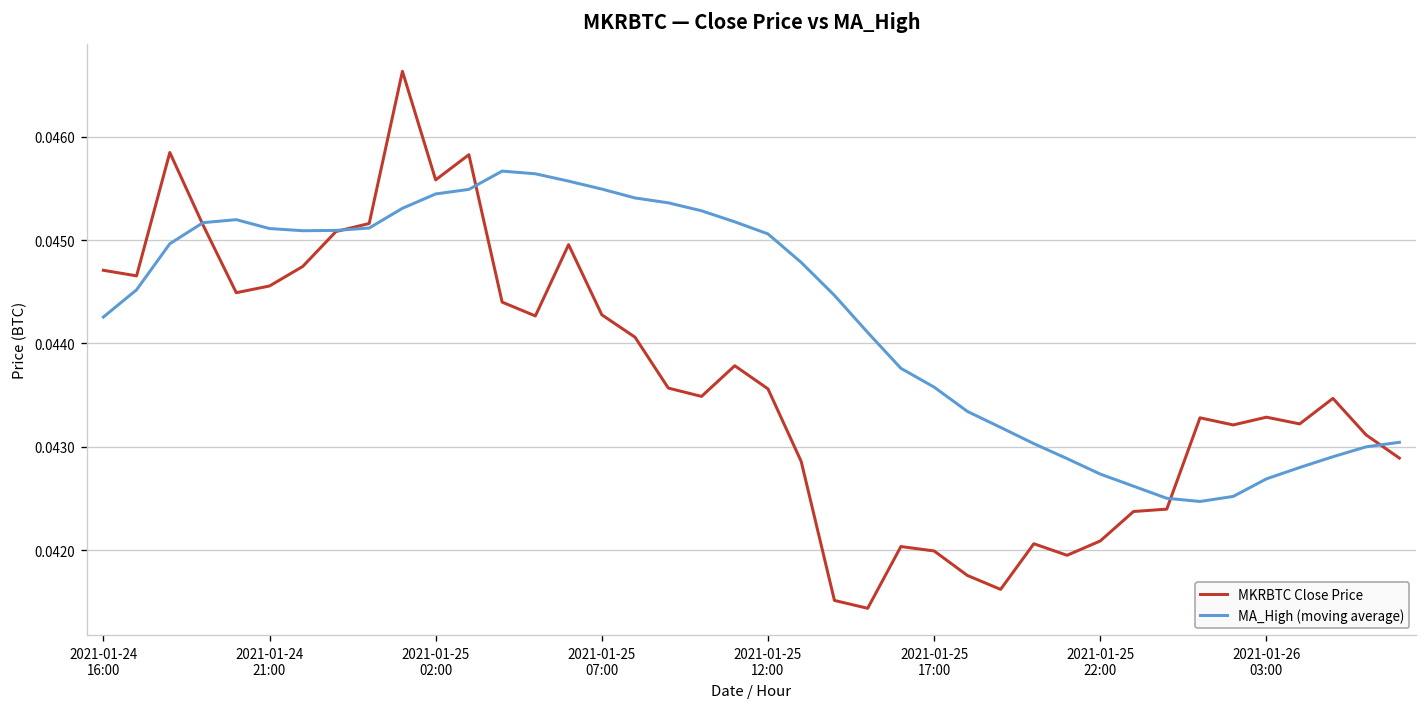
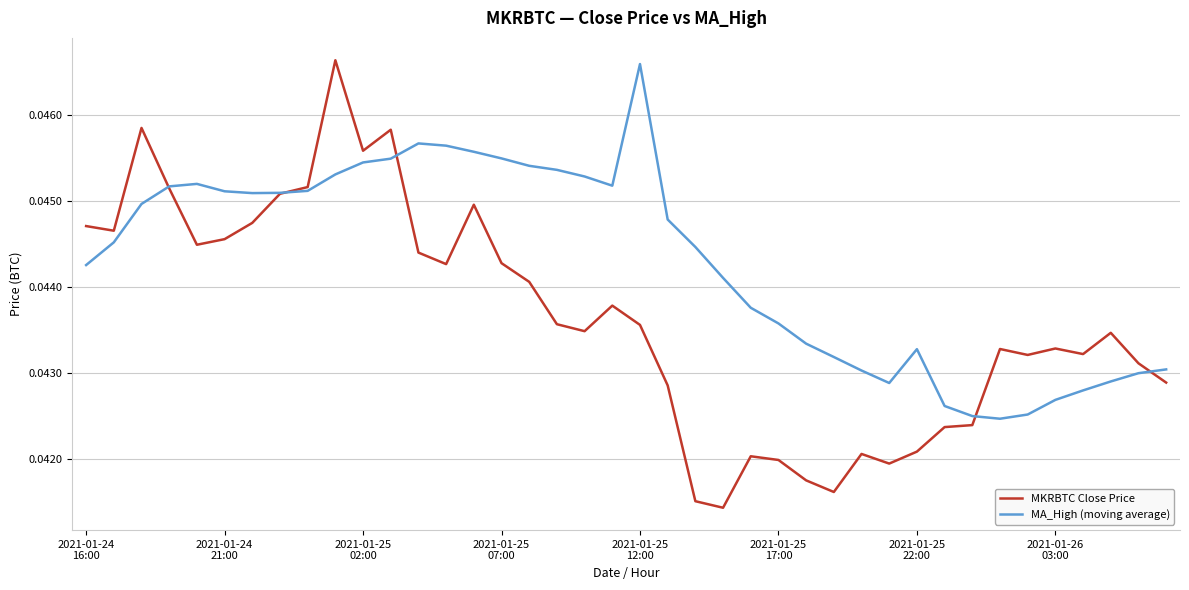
  {
    "MKRBTC Close Price": {
      "2021-01-24 16:00": 0.0447,
      "2021-01-24 21:00": 0.0446,
      "2021-01-25 02:00": 0.0456,
      "2021-01-25 07:00": 0.0443,
      "2021-01-25 12:00": 0.0436,
      "2021-01-25 17:00": 0.0420,
      "2021-01-25 22:00": 0.0421,
      "2021-01-26 03:00": 0.0433
    },
    "MA_High (moving average)": {
      "2021-01-24 16:00": 0.0443,
      "2021-01-24 21:00": 0.0451,
      "2021-01-25 02:00": 0.0454,
      "2021-01-25 07:00": 0.0455,
-     "2021-01-25 12:00": 0.0451,
+     "2021-01-25 12:00": 0.0466,
      "2021-01-25 17:00": 0.0436,
-     "2021-01-25 22:00": 0.0427,
+     "2021-01-25 22:00": 0.0433,
      "2021-01-26 03:00": 0.0427
    }
  }
